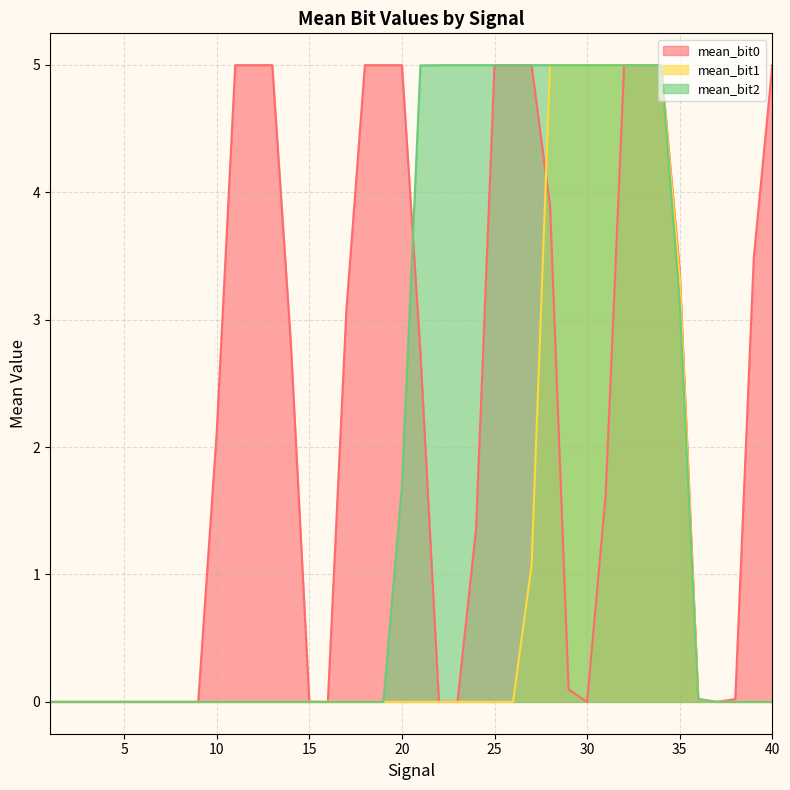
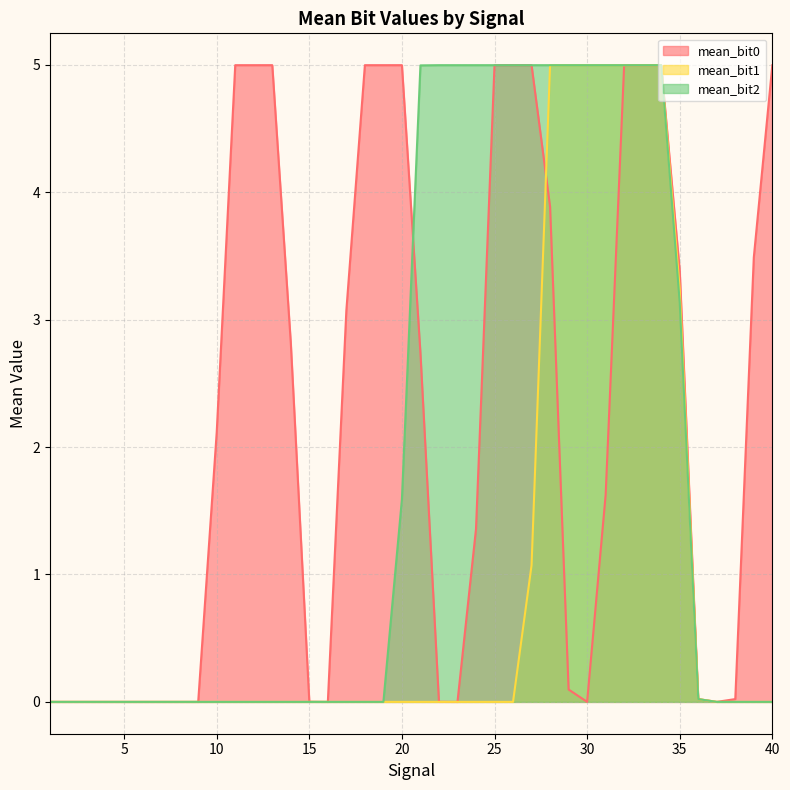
  {
    "mean_bit0": {
      "10": 2.12,
      "20": 5.00,
      "30": 0.00,
      "35": 3.39,
      "40": 5.00
    },
    "mean_bit1": {
      "20": 0.00,
      "25": 0.00,
-     "35": 3.33
+     "35": 3.24
    },
    "mean_bit2": {
-     "20": 1.69,
+     "20": 1.59,
      "35": 3.14
    }
  }
